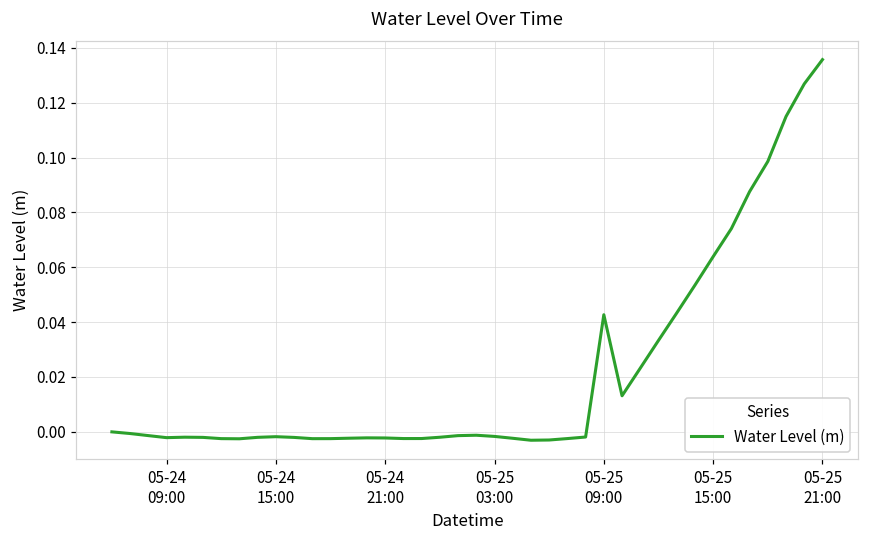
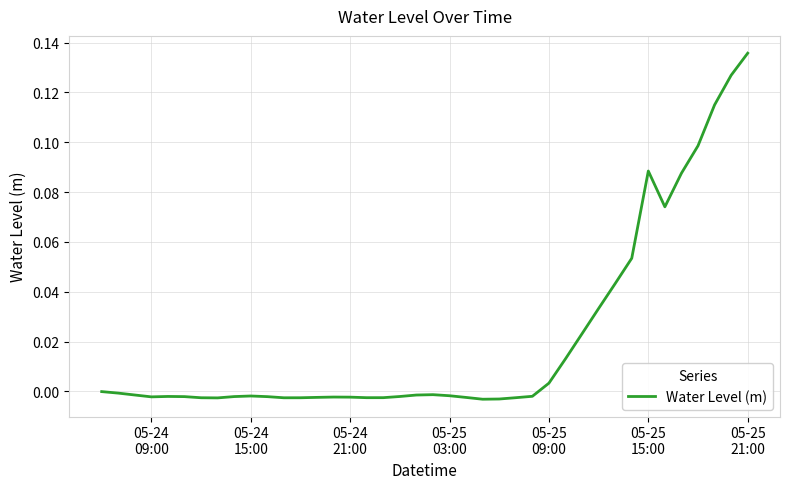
  {
    "05-24 09:00": -0.002,
    "05-24 15:00": -0.002,
    "05-24 21:00": -0.002,
    "05-25 03:00": -0.002,
-   "05-25 09:00": 0.043,
-   "05-25 15:00": 0.064,
+   "05-25 09:00": 0.003,
+   "05-25 15:00": 0.088,
    "05-25 21:00": 0.136
  }
